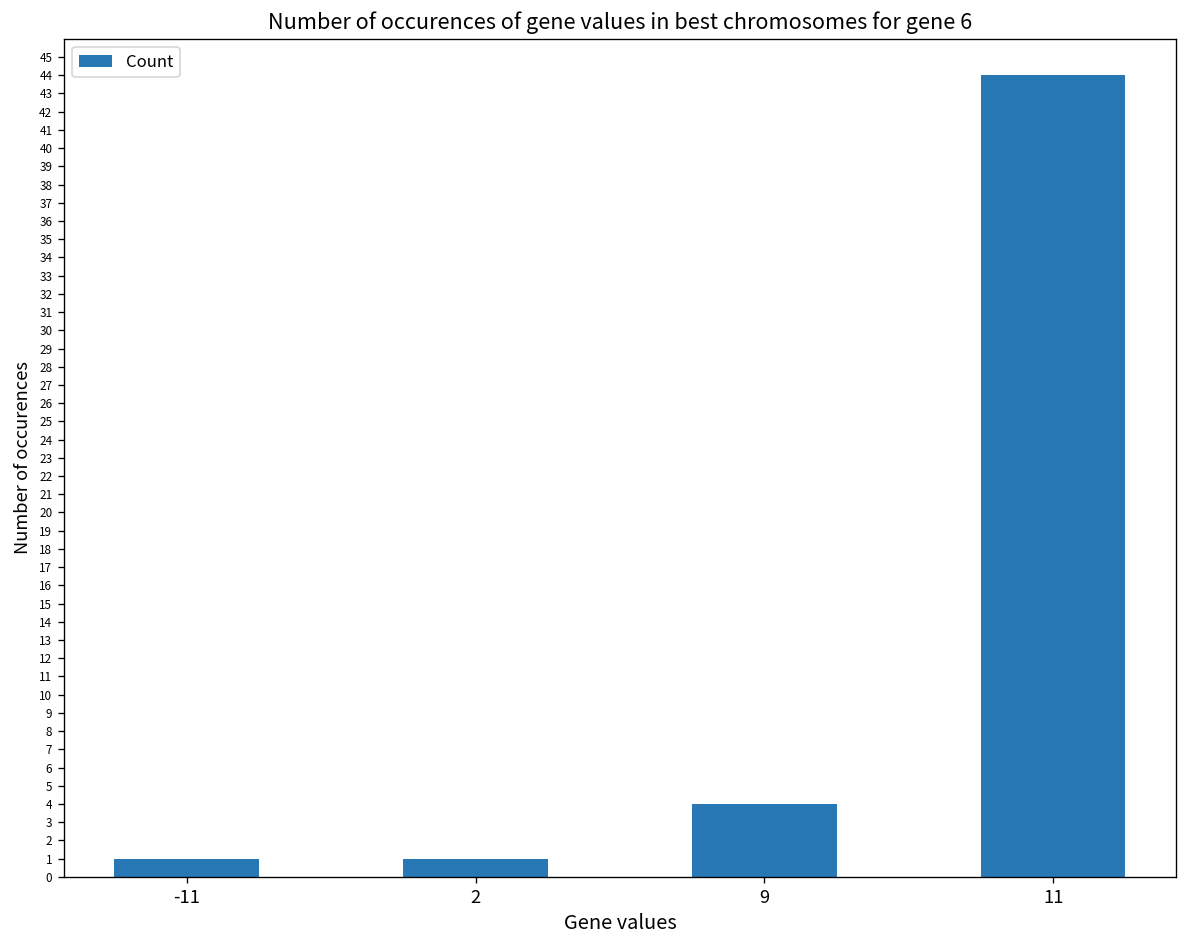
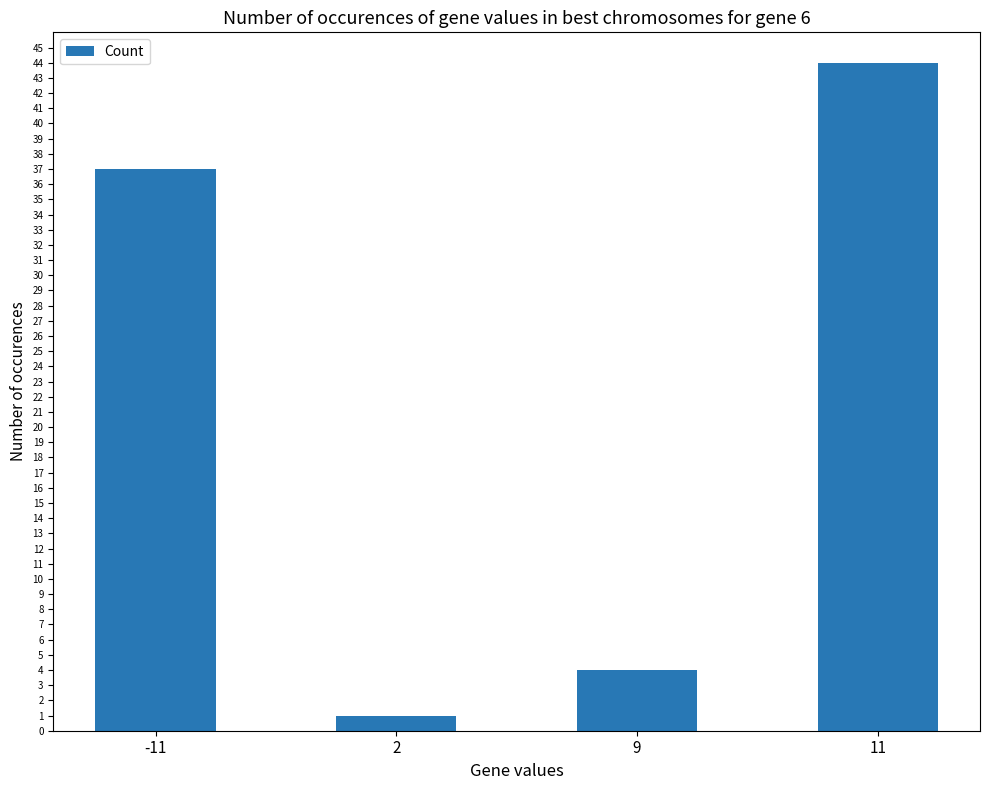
  {
-   "-11": 1,
+   "-11": 37,
    "2": 1,
    "9": 4,
    "11": 44
  }
